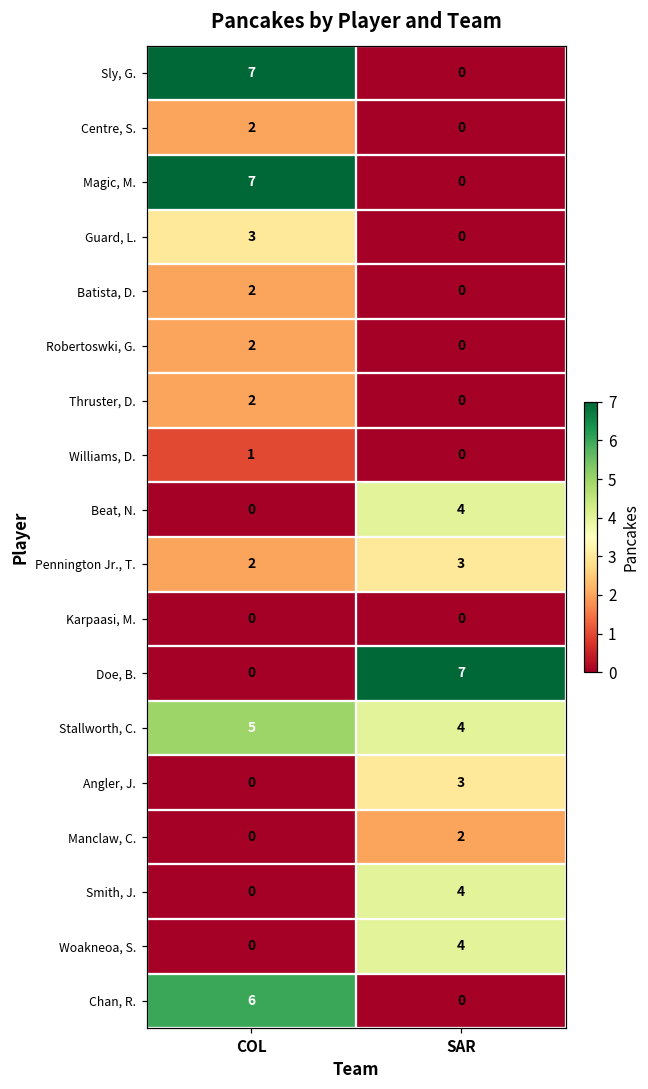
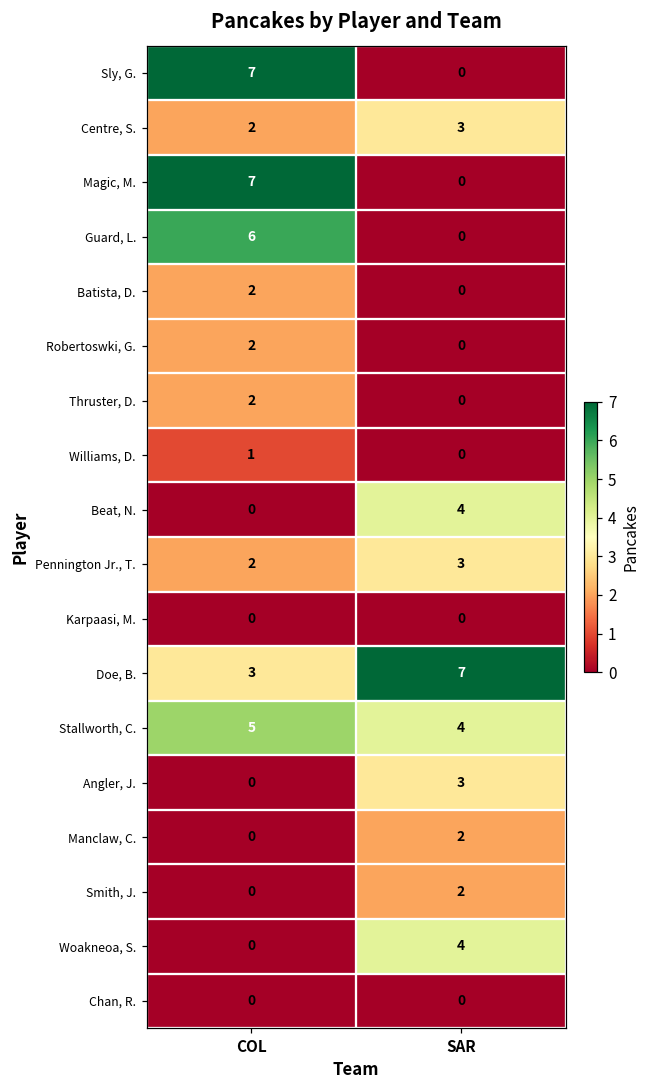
  {
    "Sly, G.": {
      "COL": 7,
      "SAR": 0
    },
    "Centre, S.": {
      "COL": 2,
-     "SAR": 0
+     "SAR": 3
    },
    "Magic, M.": {
      "COL": 7,
      "SAR": 0
    },
    "Guard, L.": {
-     "COL": 3,
+     "COL": 6,
      "SAR": 0
    },
    "Batista, D.": {
      "COL": 2,
      "SAR": 0
    },
    "Robertoswki, G.": {
      "COL": 2,
      "SAR": 0
    },
    "Thruster, D.": {
      "COL": 2,
      "SAR": 0
    },
    "Williams, D.": {
      "COL": 1,
      "SAR": 0
    },
    "Beat, N.": {
      "COL": 0,
      "SAR": 4
    },
    "Pennington Jr., T.": {
      "COL": 2,
      "SAR": 3
    },
    "Karpaasi, M.": {
      "COL": 0,
      "SAR": 0
    },
    "Doe, B.": {
-     "COL": 0,
+     "COL": 3,
      "SAR": 7
    },
    "Stallworth, C.": {
      "COL": 5,
      "SAR": 4
    },
    "Angler, J.": {
      "COL": 0,
      "SAR": 3
    },
    "Manclaw, C.": {
      "COL": 0,
      "SAR": 2
    },
    "Smith, J.": {
      "COL": 0,
-     "SAR": 4
+     "SAR": 2
    },
    "Woakneoa, S.": {
      "COL": 0,
      "SAR": 4
    },
    "Chan, R.": {
-     "COL": 6,
+     "COL": 0,
      "SAR": 0
    }
  }
